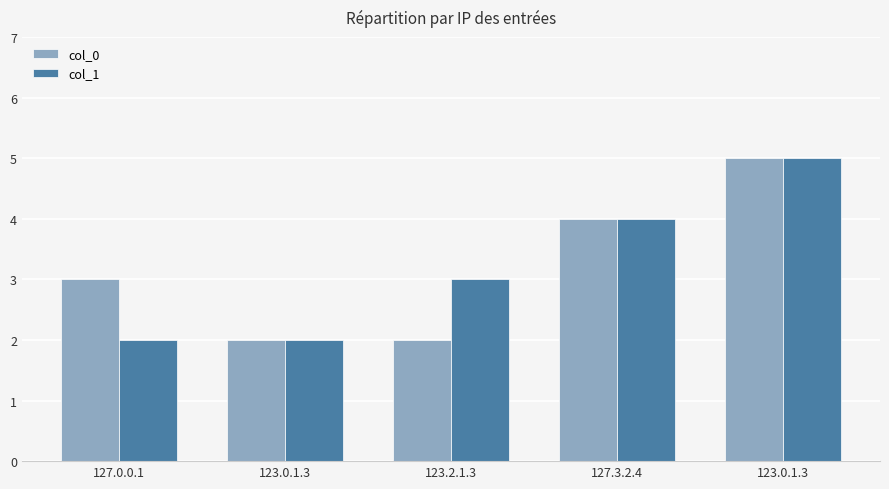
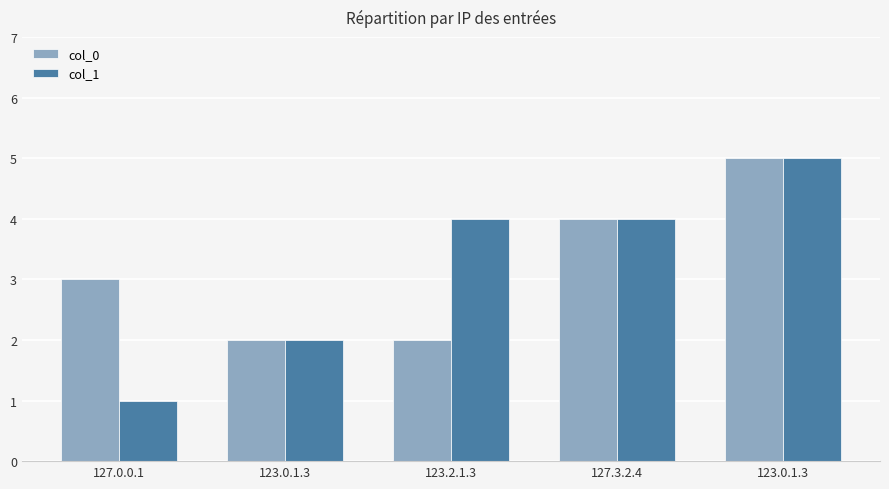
  {
    "col_0": {
      "127.0.0.1": 3,
      "123.2.1.3": 2,
      "127.3.2.4": 4
    },
    "col_1": {
-     "127.0.0.1": 2,
-     "123.2.1.3": 3,
+     "127.0.0.1": 1,
+     "123.2.1.3": 4,
      "127.3.2.4": 4
    }
  }
